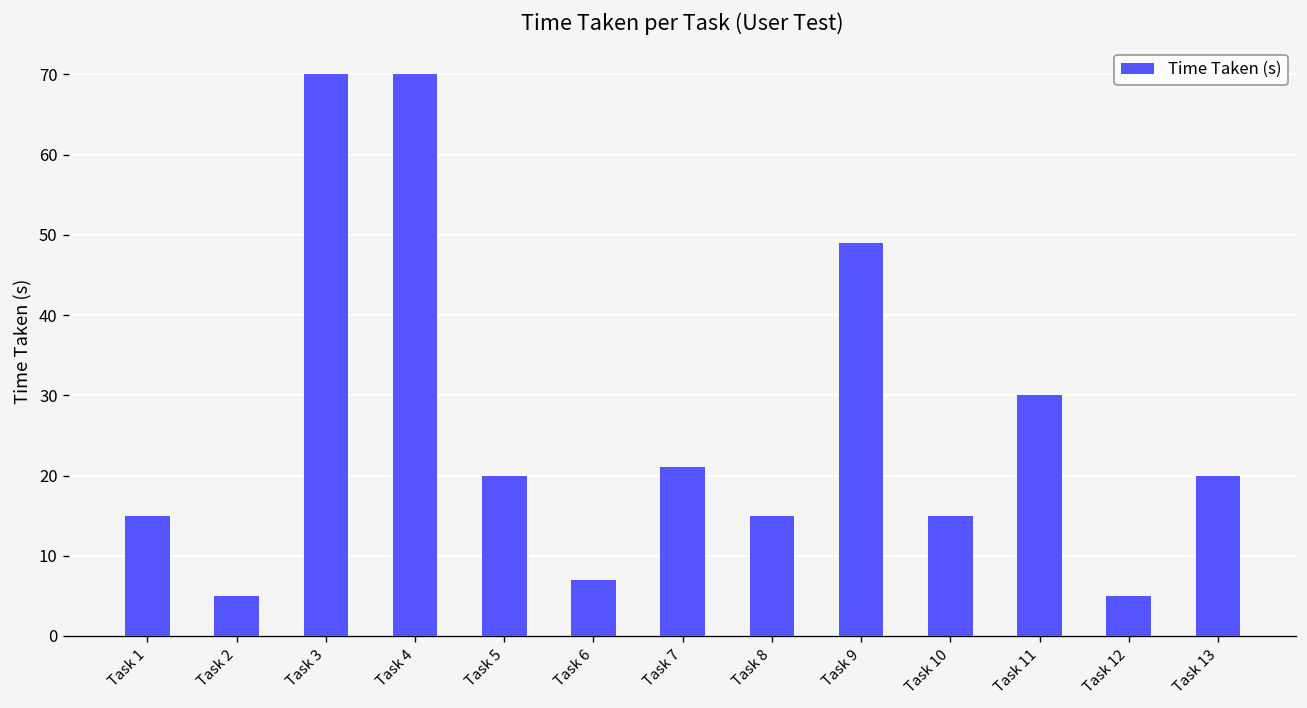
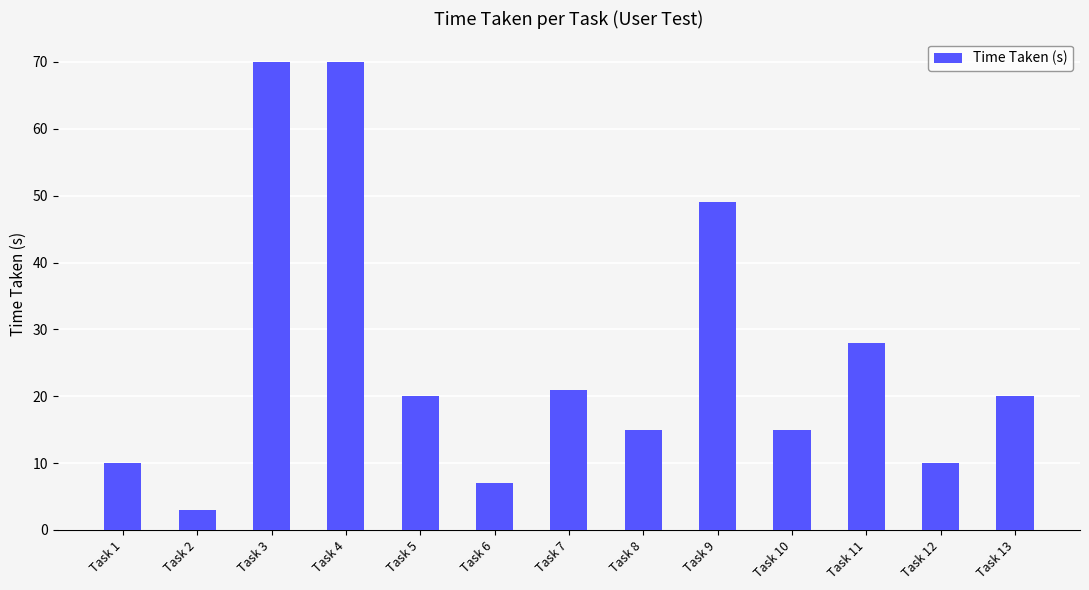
  {
-   "Task 1": 15,
-   "Task 2": 5,
+   "Task 1": 10,
+   "Task 2": 3,
    "Task 3": 70,
    "Task 4": 70,
    "Task 5": 20,
    "Task 6": 7,
    "Task 7": 21,
    "Task 8": 15,
    "Task 9": 49,
    "Task 10": 15,
-   "Task 11": 30,
-   "Task 12": 5,
+   "Task 11": 28,
+   "Task 12": 10,
    "Task 13": 20
  }
